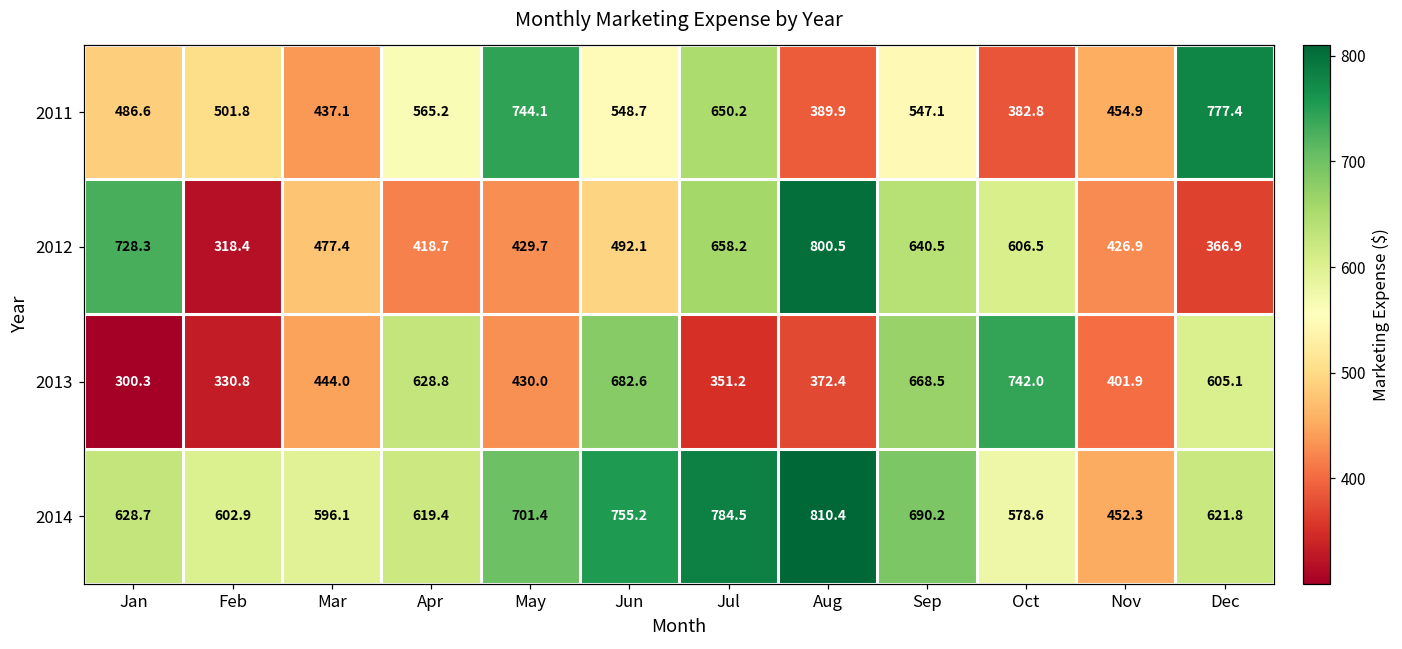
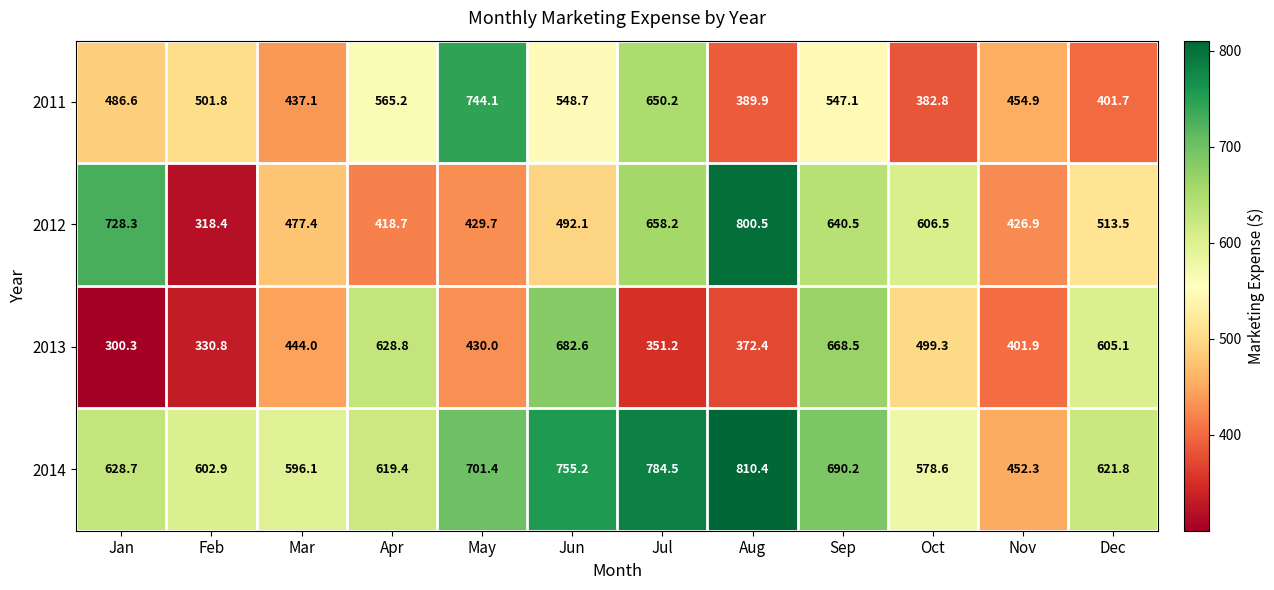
  {
    "2011": {
      "Jan": 486.6,
      "Feb": 501.8,
      "Mar": 437.1,
      "Apr": 565.2,
      "May": 744.1,
      "Jun": 548.7,
      "Jul": 650.2,
      "Aug": 389.9,
      "Sep": 547.1,
      "Oct": 382.8,
      "Nov": 454.9,
-     "Dec": 777.4
+     "Dec": 401.7
    },
    "2012": {
      "Jan": 728.3,
      "Feb": 318.4,
      "Mar": 477.4,
      "Apr": 418.7,
      "May": 429.7,
      "Jun": 492.1,
      "Jul": 658.2,
      "Aug": 800.5,
      "Sep": 640.5,
      "Oct": 606.5,
      "Nov": 426.9,
-     "Dec": 366.9
+     "Dec": 513.5
    },
    "2013": {
      "Jan": 300.3,
      "Feb": 330.8,
      "Mar": 444.0,
      "Apr": 628.8,
      "May": 430.0,
      "Jun": 682.6,
      "Jul": 351.2,
      "Aug": 372.4,
      "Sep": 668.5,
-     "Oct": 742.0,
+     "Oct": 499.3,
      "Nov": 401.9,
      "Dec": 605.1
    },
    "2014": {
      "Jan": 628.7,
      "Feb": 602.9,
      "Mar": 596.1,
      "Apr": 619.4,
      "May": 701.4,
      "Jun": 755.2,
      "Jul": 784.5,
      "Aug": 810.4,
      "Sep": 690.2,
      "Oct": 578.6,
      "Nov": 452.3,
      "Dec": 621.8
    }
  }
